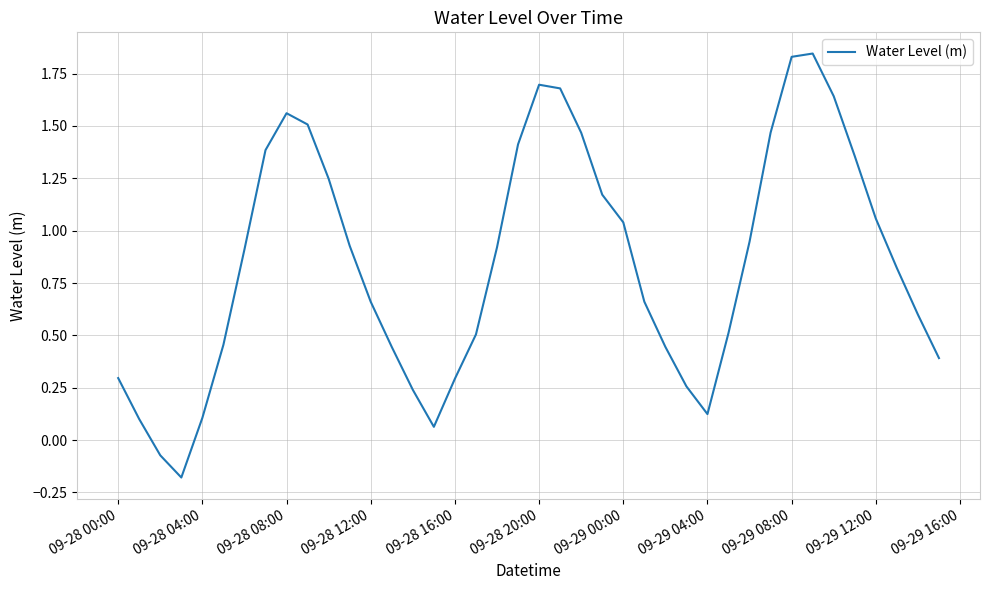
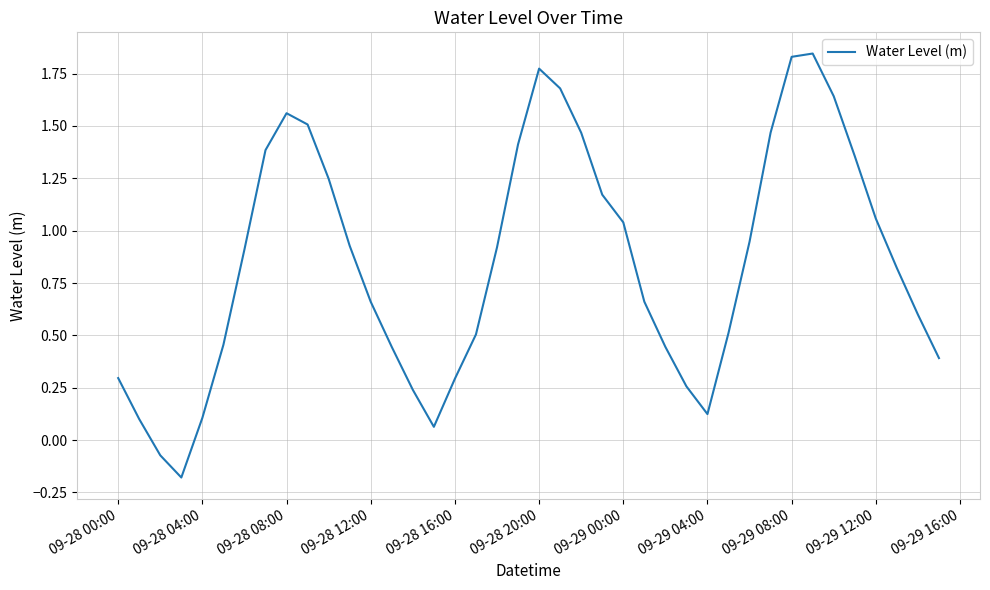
  {
    "09-28 00:00": 0.30,
    "09-28 04:00": 0.11,
    "09-28 08:00": 1.56,
    "09-28 12:00": 0.66,
    "09-28 16:00": 0.29,
-   "09-28 20:00": 1.70,
+   "09-28 20:00": 1.77,
    "09-29 00:00": 1.04,
    "09-29 04:00": 0.12,
    "09-29 08:00": 1.83,
    "09-29 12:00": 1.06
  }
